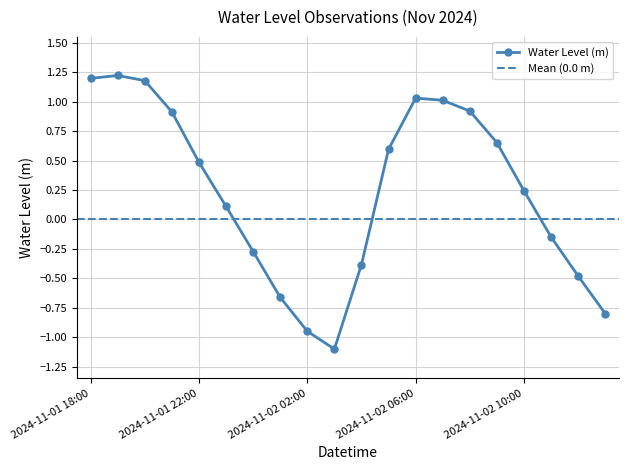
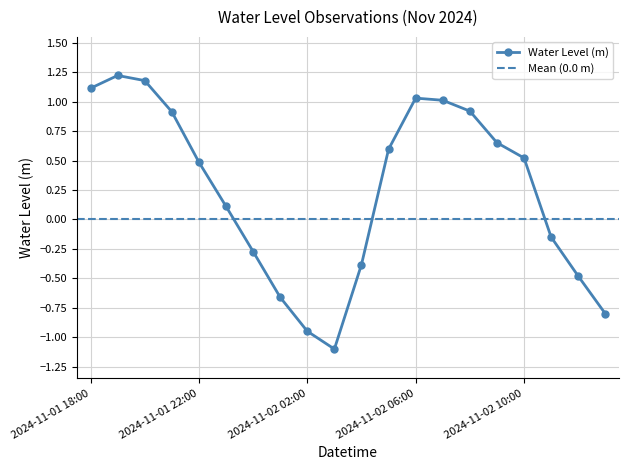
  {
-   "2024-11-01 18:00": 1.20,
+   "2024-11-01 18:00": 1.11,
    "2024-11-01 22:00": 0.49,
    "2024-11-02 02:00": -0.95,
    "2024-11-02 06:00": 1.03,
-   "2024-11-02 10:00": 0.24
+   "2024-11-02 10:00": 0.52
  }
